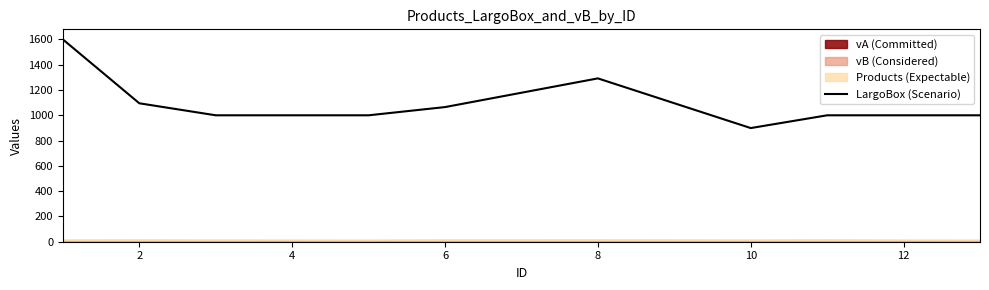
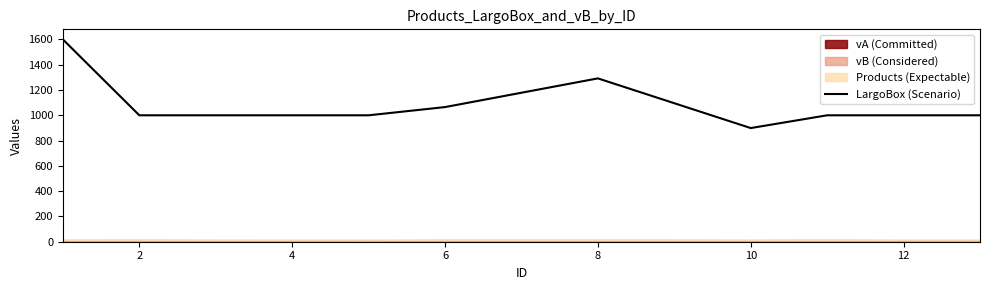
  {
    "LargoBox (Scenario)": {
-     "2": 1100,
+     "2": 1000,
      "6": 1070,
      "8": 1290,
      "10": 900,
      "12": 1000
    }
  }
